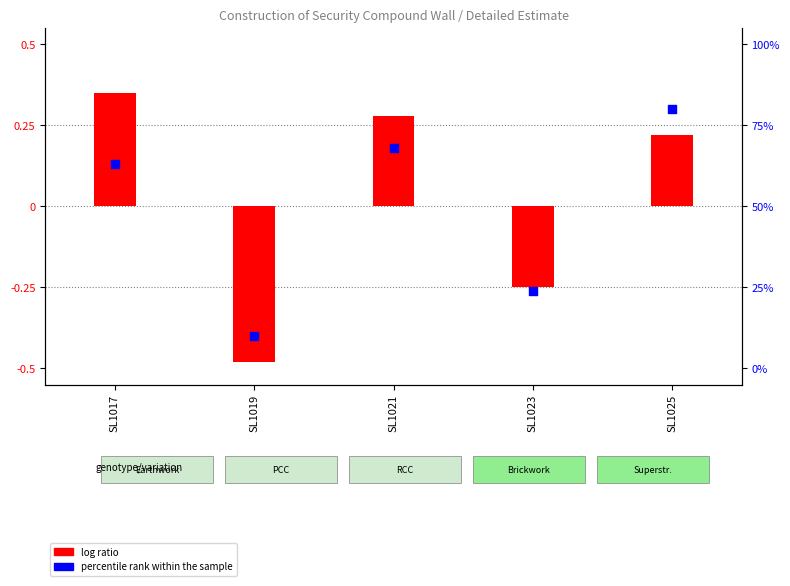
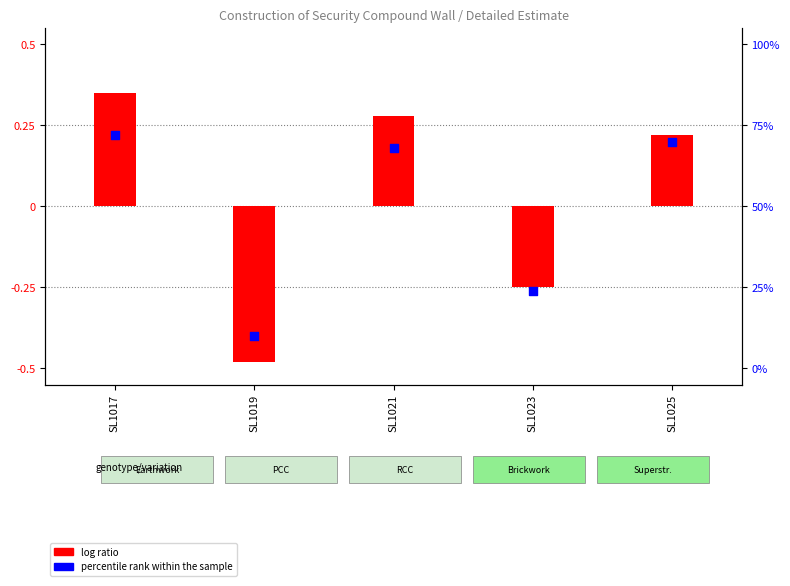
  {
    "percentile rank within the sample": {
-     "SL1017": 0.13,
-     "SL1025": 0.3
+     "SL1017": 0.22,
+     "SL1025": 0.2
    }
  }
